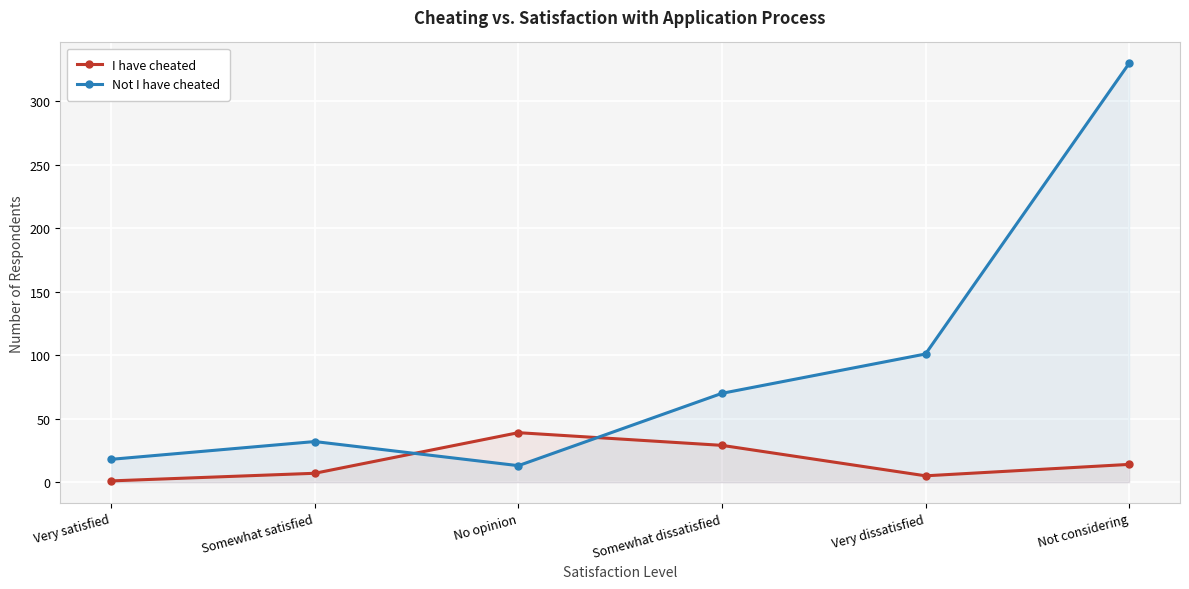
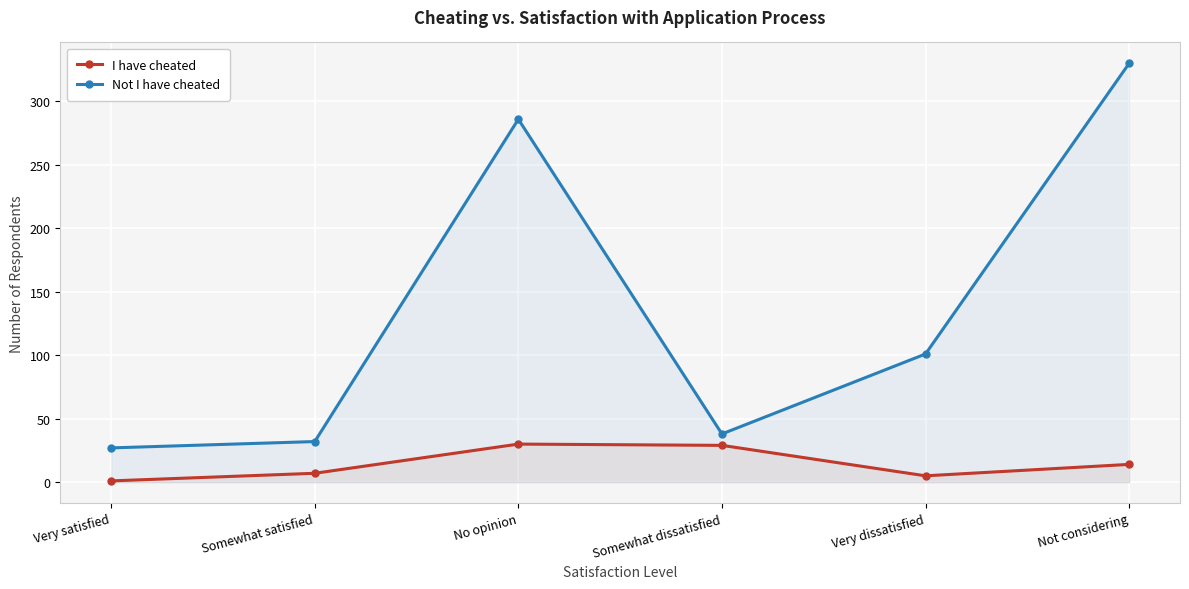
  {
    "I have cheated": {
      "Very satisfied": 1,
      "Somewhat satisfied": 7,
-     "No opinion": 39,
+     "No opinion": 30,
      "Somewhat dissatisfied": 29,
      "Very dissatisfied": 5,
      "Not considering": 14
    },
    "Not I have cheated": {
-     "Very satisfied": 18,
+     "Very satisfied": 27,
      "Somewhat satisfied": 32,
-     "No opinion": 13,
-     "Somewhat dissatisfied": 70,
+     "No opinion": 286,
+     "Somewhat dissatisfied": 38,
      "Very dissatisfied": 101,
      "Not considering": 330
    }
  }
